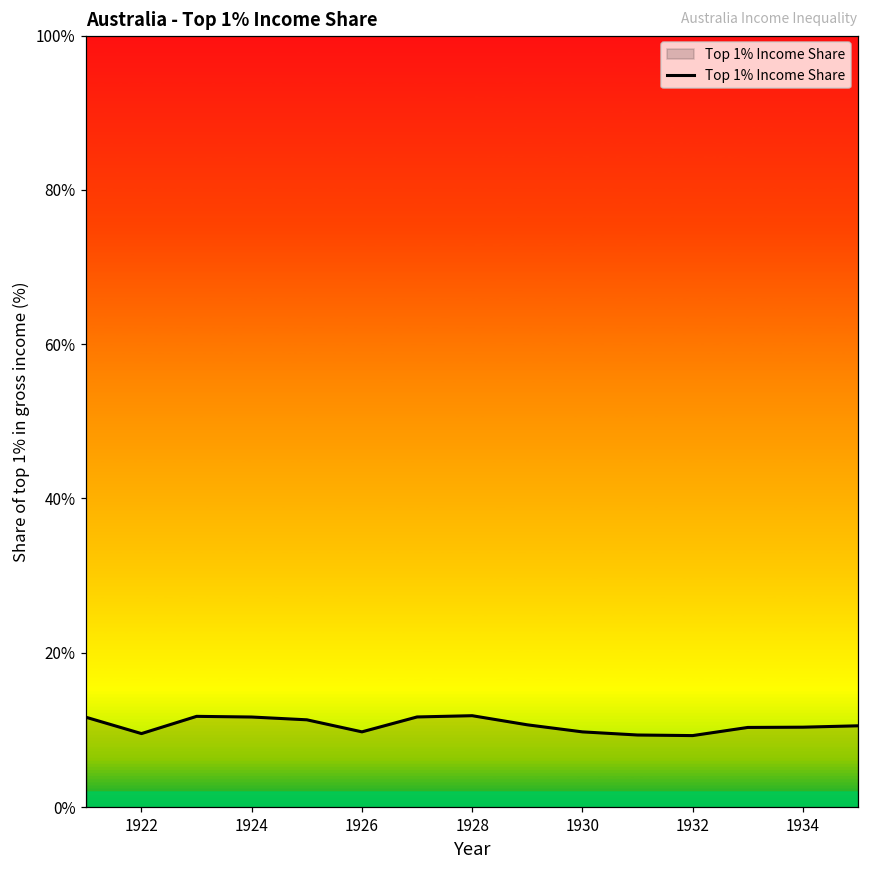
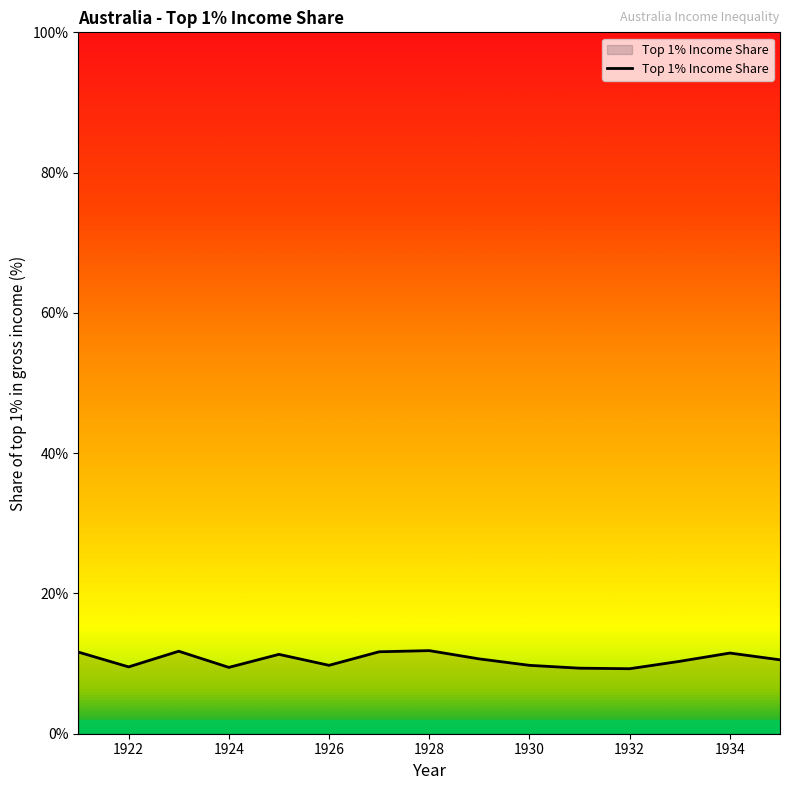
  {
    "1922": "10%",
-   "1924": "12%",
+   "1924": "9%",
    "1926": "10%",
    "1928": "12%",
    "1930": "10%",
    "1932": "9%",
-   "1934": "10%"
+   "1934": "12%"
  }
